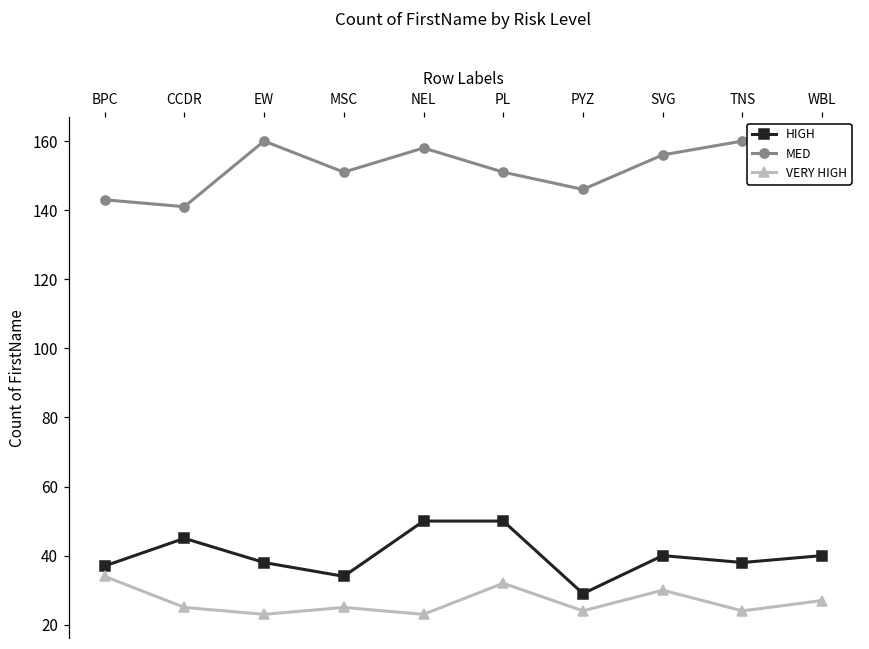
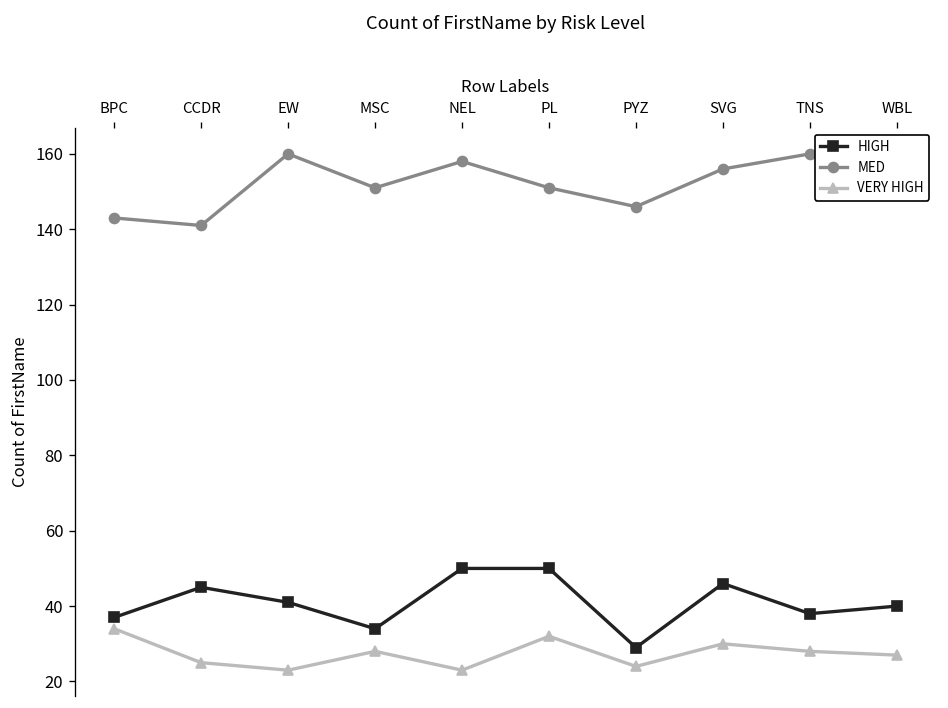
  {
    "HIGH": {
      "BPC": 37,
      "CCDR": 45,
-     "EW": 38,
+     "EW": 41,
      "MSC": 34,
      "NEL": 50,
      "PL": 50,
      "PYZ": 29,
-     "SVG": 40,
+     "SVG": 46,
      "TNS": 38,
      "WBL": 40
    },
    "MED": {
      "BPC": 143,
      "CCDR": 141,
      "EW": 160,
      "MSC": 151,
      "NEL": 158,
      "PL": 151,
      "PYZ": 146,
      "SVG": 156,
      "TNS": 160
    },
    "VERY HIGH": {
      "BPC": 34,
      "CCDR": 25,
      "EW": 23,
-     "MSC": 25,
+     "MSC": 28,
      "NEL": 23,
      "PL": 32,
      "PYZ": 24,
      "SVG": 30,
-     "TNS": 24,
+     "TNS": 28,
      "WBL": 27
    }
  }
